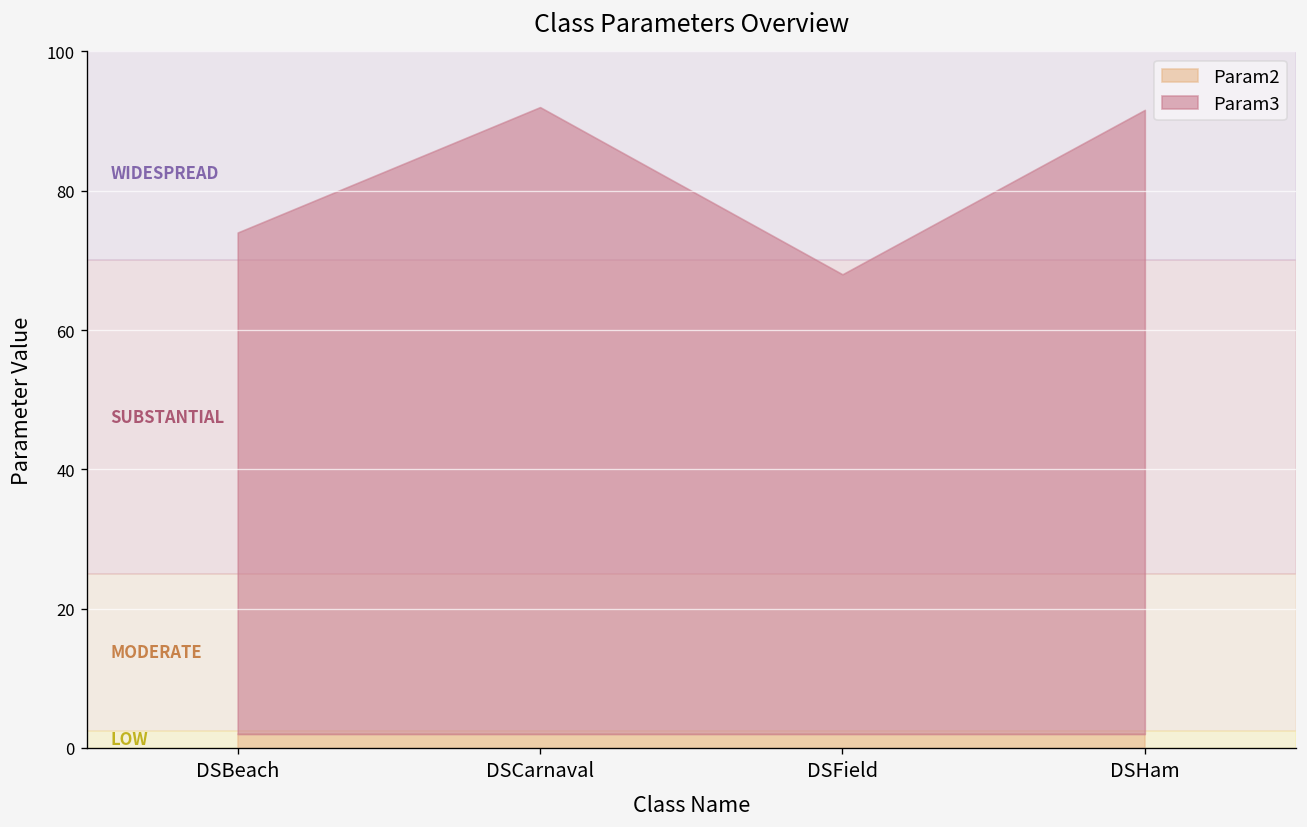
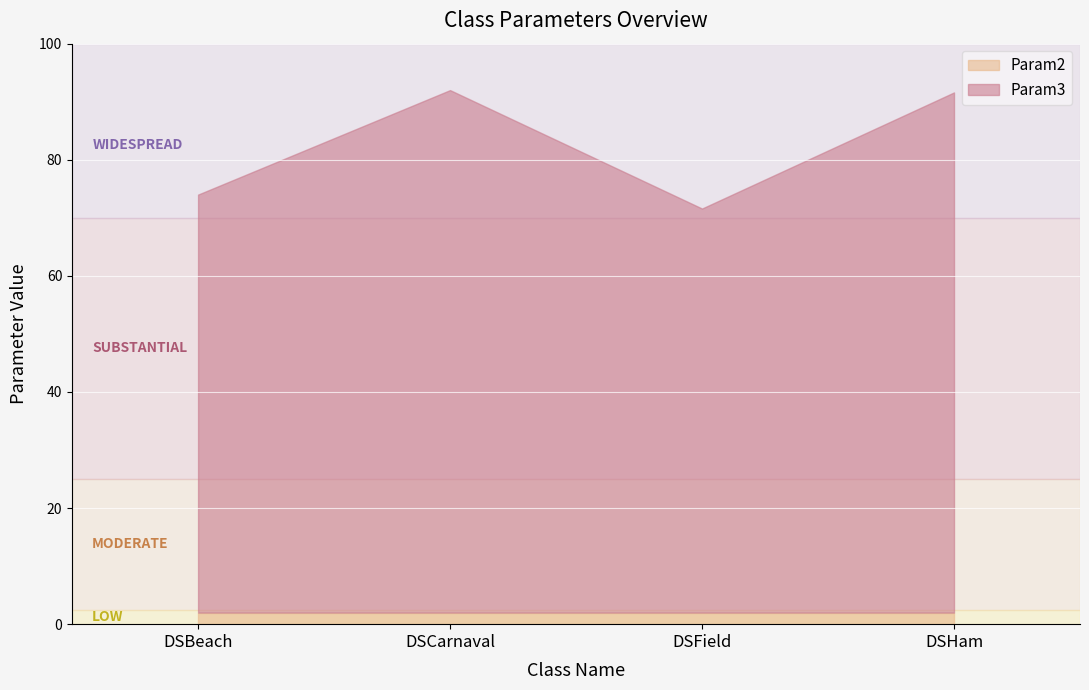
  {
    "Param2": {
      "DSBeach": 2,
      "DSCarnaval": 2,
      "DSField": 2,
      "DSHam": 2
    },
    "Param3": {
      "DSBeach": 72,
      "DSCarnaval": 90,
-     "DSField": 66,
+     "DSField": 70,
      "DSHam": 90
    }
  }
